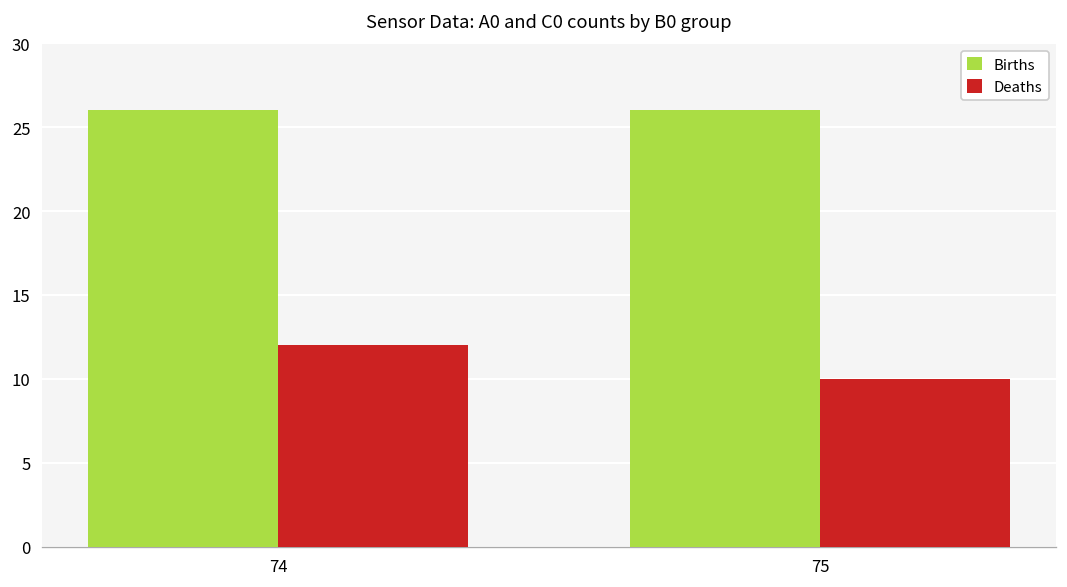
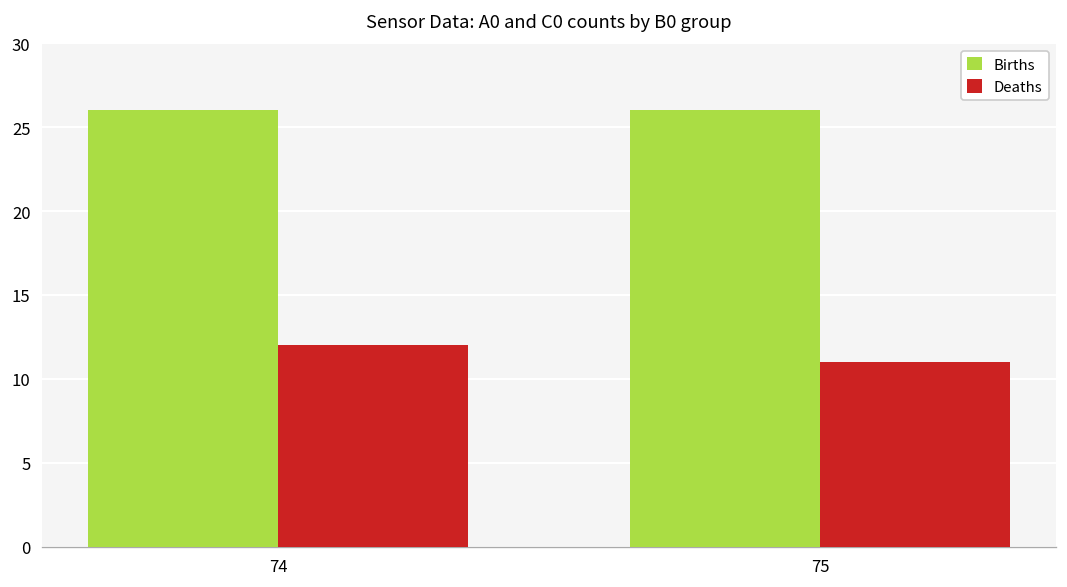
  {
    "Births": {
      "74": 26,
      "75": 26
    },
    "Deaths": {
      "74": 12,
-     "75": 10
+     "75": 11
    }
  }
